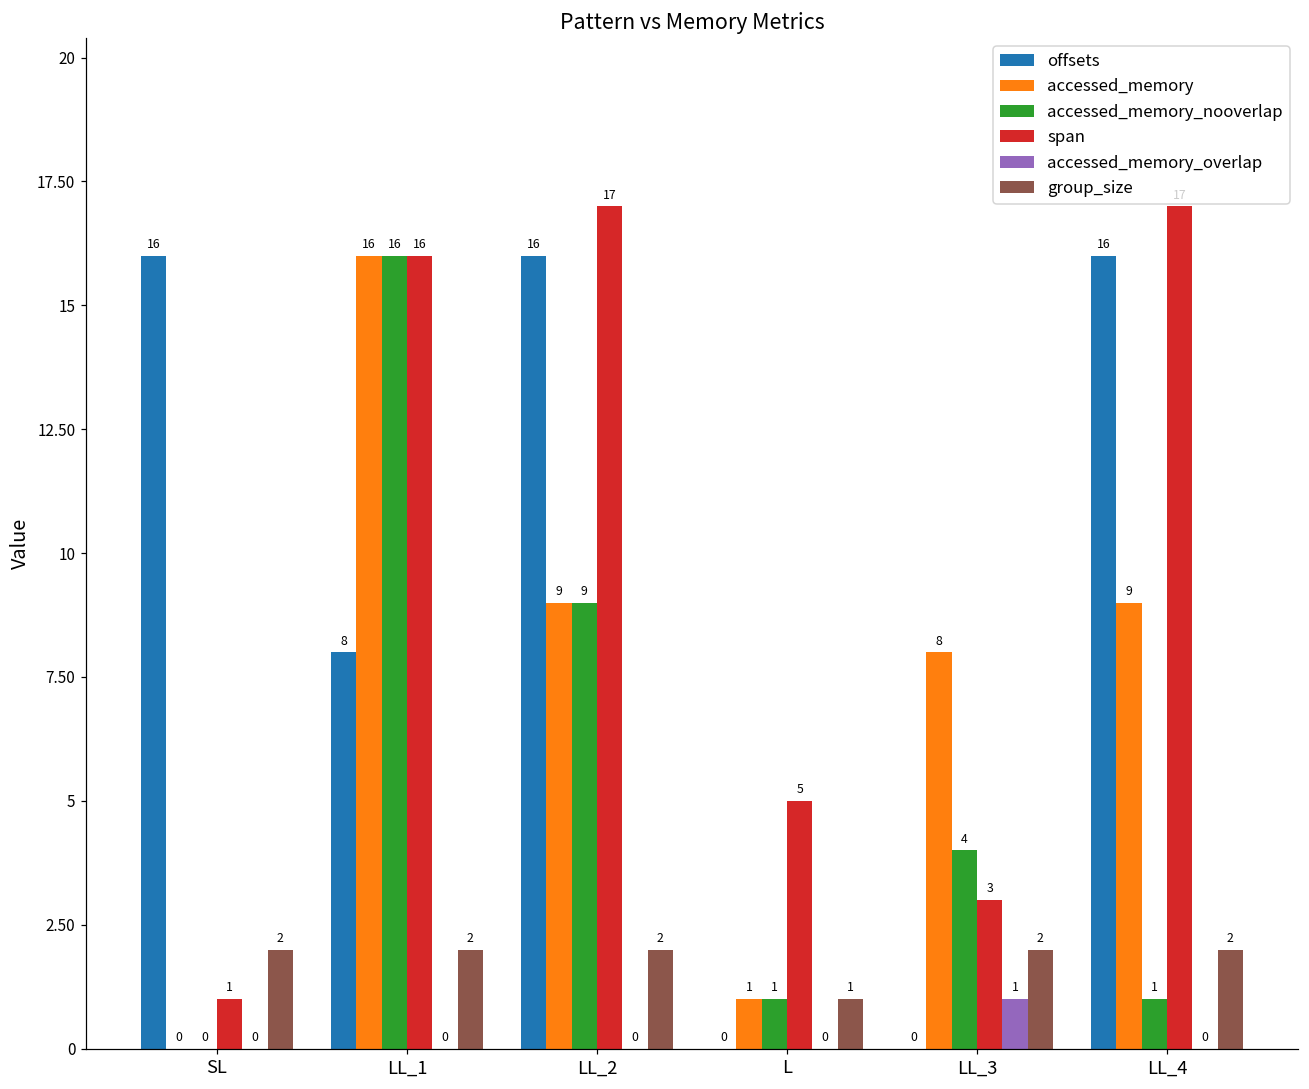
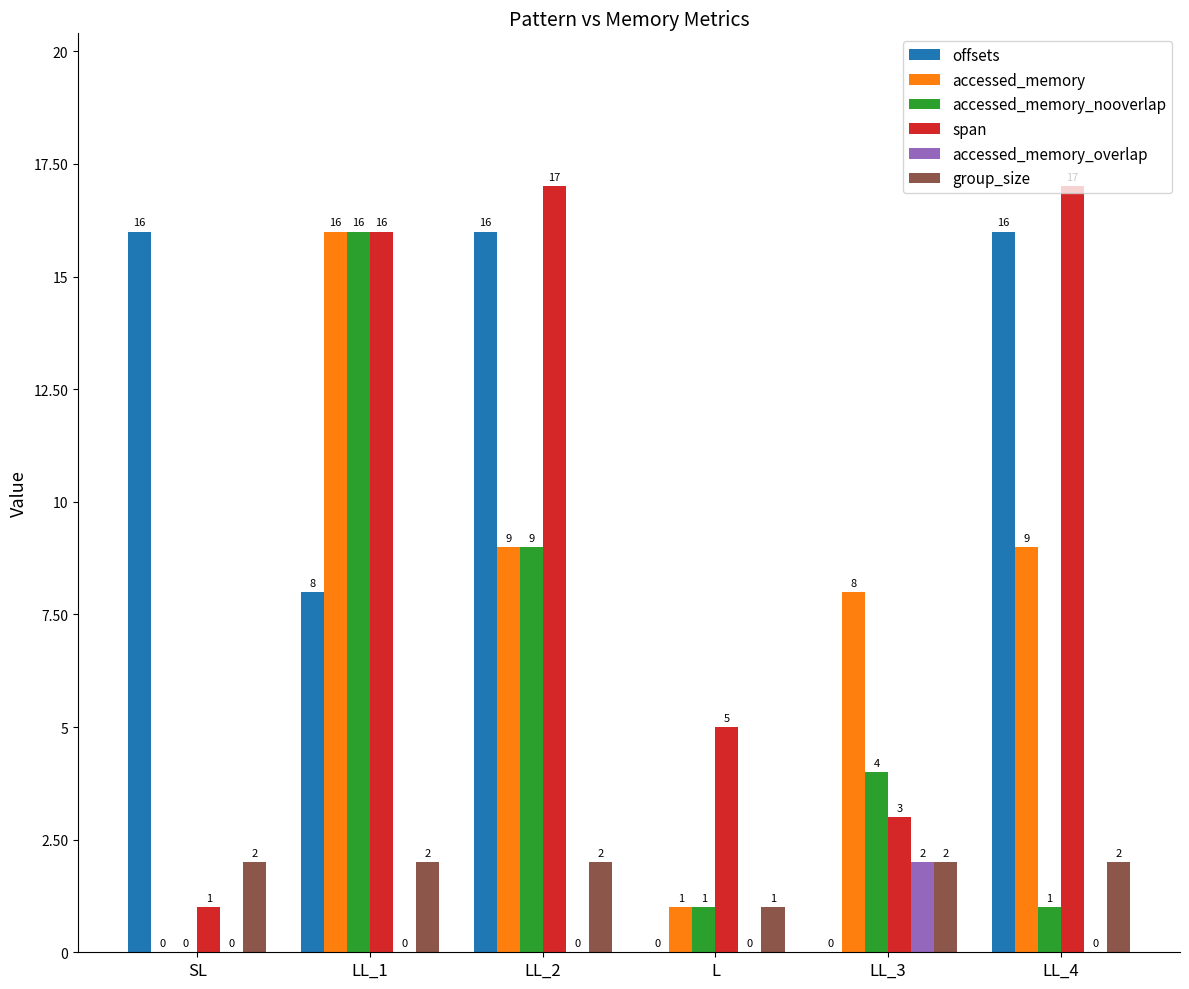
  {
    "offsets": {
      "SL": 16,
      "LL_1": 8,
      "LL_2": 16,
      "L": 0,
      "LL_3": 0,
      "LL_4": 16
    },
    "accessed_memory": {
      "SL": 0,
      "LL_1": 16,
      "LL_2": 9,
      "L": 1,
      "LL_3": 8,
      "LL_4": 9
    },
    "accessed_memory_nooverlap": {
      "SL": 0,
      "LL_1": 16,
      "LL_2": 9,
      "L": 1,
      "LL_3": 4,
      "LL_4": 1
    },
    "span": {
      "SL": 1,
      "LL_1": 16,
      "LL_2": 17,
      "L": 5,
      "LL_3": 3
    },
    "accessed_memory_overlap": {
      "SL": 0,
      "LL_1": 0,
      "LL_2": 0,
      "L": 0,
-     "LL_3": 1,
+     "LL_3": 2,
      "LL_4": 0
    },
    "group_size": {
      "SL": 2,
      "LL_1": 2,
      "LL_2": 2,
      "L": 1,
      "LL_3": 2,
      "LL_4": 2
    }
  }
